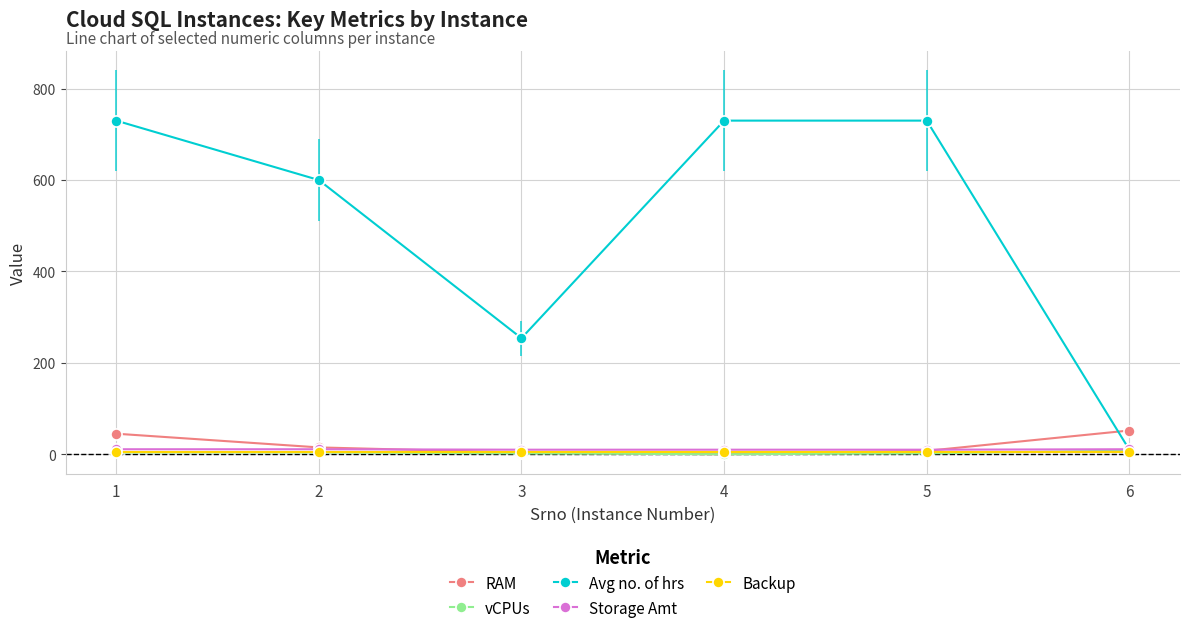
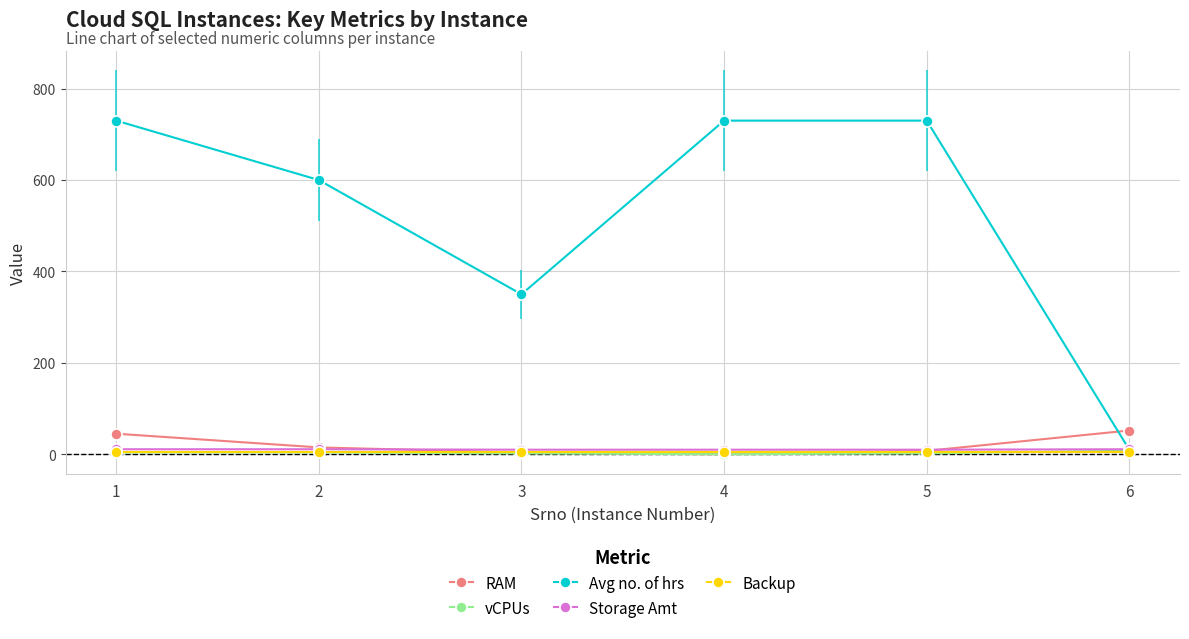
  {
    "RAM": {
      "1": 50,
      "6": 50
    },
    "Avg no. of hrs": {
      "1": 730,
      "2": 600,
-     "3": 250,
+     "3": 350,
      "4": 730,
      "5": 730
    },
    "Storage Amt": {
      "1": 10
    }
  }
